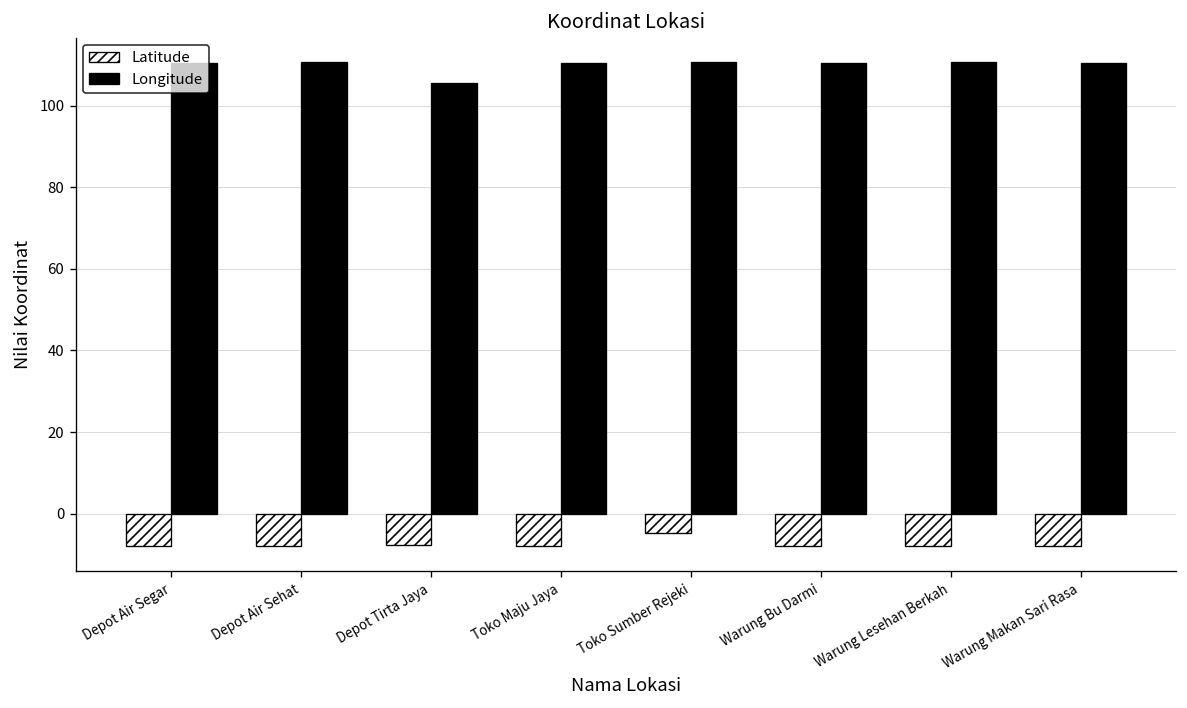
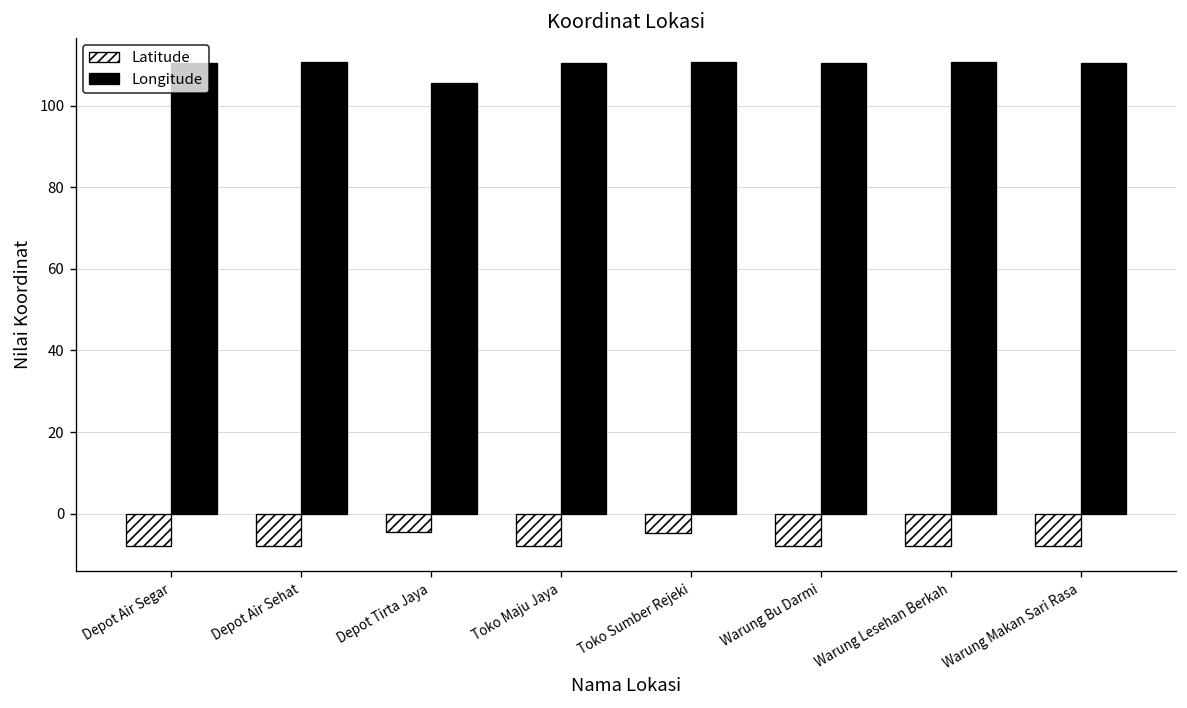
  {
    "Latitude": {
      "Depot Air Segar": -8,
      "Depot Air Sehat": -8,
-     "Depot Tirta Jaya": -8,
+     "Depot Tirta Jaya": -5,
      "Toko Maju Jaya": -8,
      "Toko Sumber Rejeki": -5,
      "Warung Bu Darmi": -8,
      "Warung Lesehan Berkah": -8,
      "Warung Makan Sari Rasa": -8
    },
    "Longitude": {
      "Depot Air Sehat": 111,
      "Depot Tirta Jaya": 105,
      "Toko Maju Jaya": 110,
      "Toko Sumber Rejeki": 111,
      "Warung Bu Darmi": 111,
      "Warung Lesehan Berkah": 111,
      "Warung Makan Sari Rasa": 110
    }
  }
